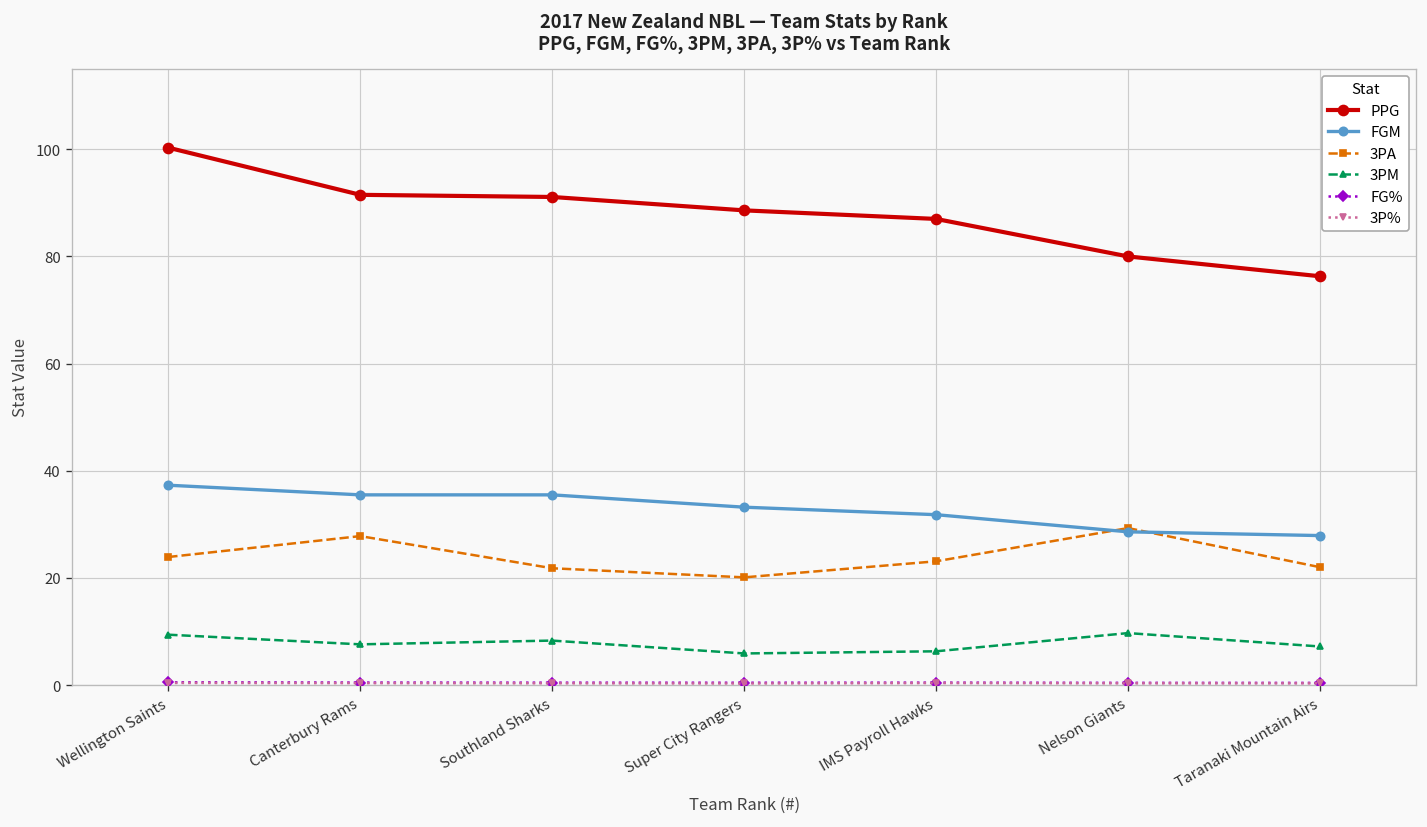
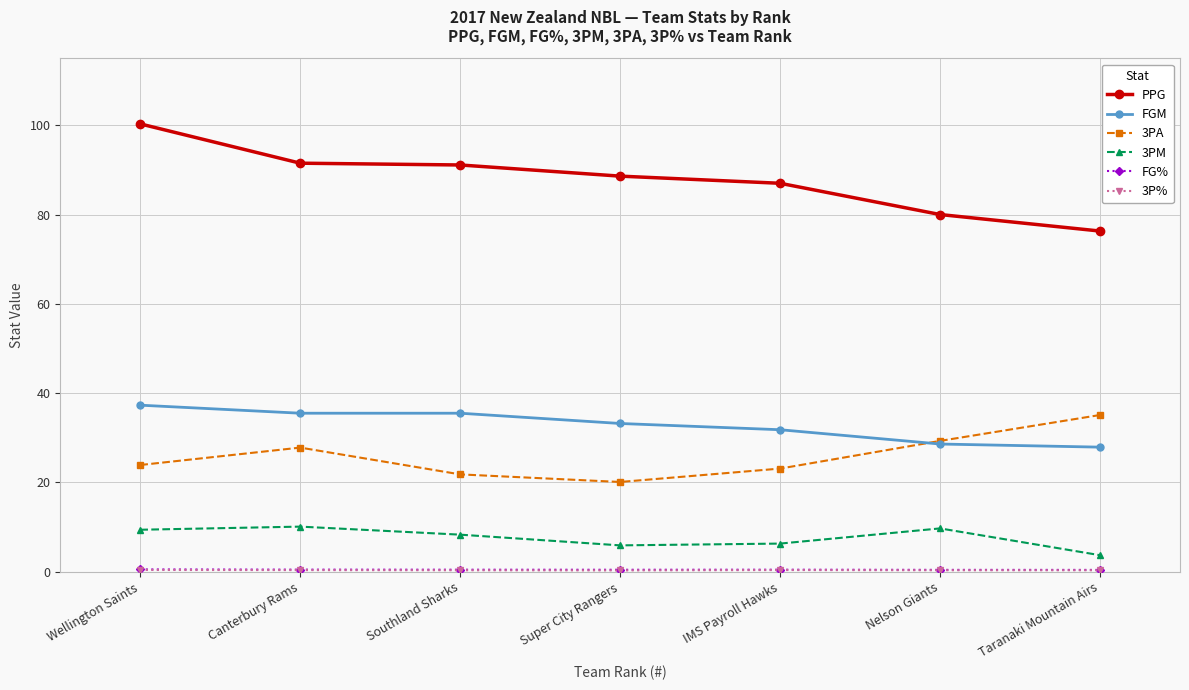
  {
    "PPG": {
      "Wellington Saints": 100,
      "Canterbury Rams": 92,
      "Southland Sharks": 91,
      "Super City Rangers": 89,
      "IMS Payroll Hawks": 87,
      "Nelson Giants": 80,
      "Taranaki Mountain Airs": 76
    },
    "FGM": {
      "Wellington Saints": 37,
      "Canterbury Rams": 36,
      "Southland Sharks": 36,
      "Super City Rangers": 33,
      "IMS Payroll Hawks": 32,
      "Nelson Giants": 29,
      "Taranaki Mountain Airs": 28
    },
    "3PA": {
      "Wellington Saints": 24,
      "Canterbury Rams": 28,
      "Southland Sharks": 22,
      "Super City Rangers": 20,
      "IMS Payroll Hawks": 23,
      "Nelson Giants": 29,
-     "Taranaki Mountain Airs": 22
+     "Taranaki Mountain Airs": 35
    },
    "3PM": {
      "Wellington Saints": 9,
-     "Canterbury Rams": 8,
+     "Canterbury Rams": 10,
      "Southland Sharks": 8,
      "Super City Rangers": 6,
      "IMS Payroll Hawks": 6,
      "Nelson Giants": 10,
-     "Taranaki Mountain Airs": 7
+     "Taranaki Mountain Airs": 4
    }
  }
